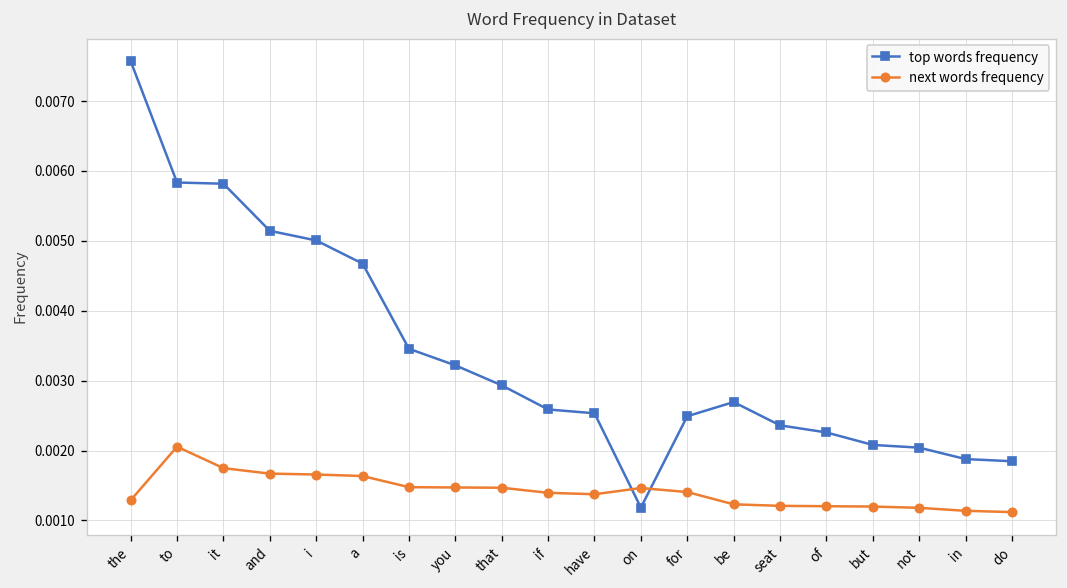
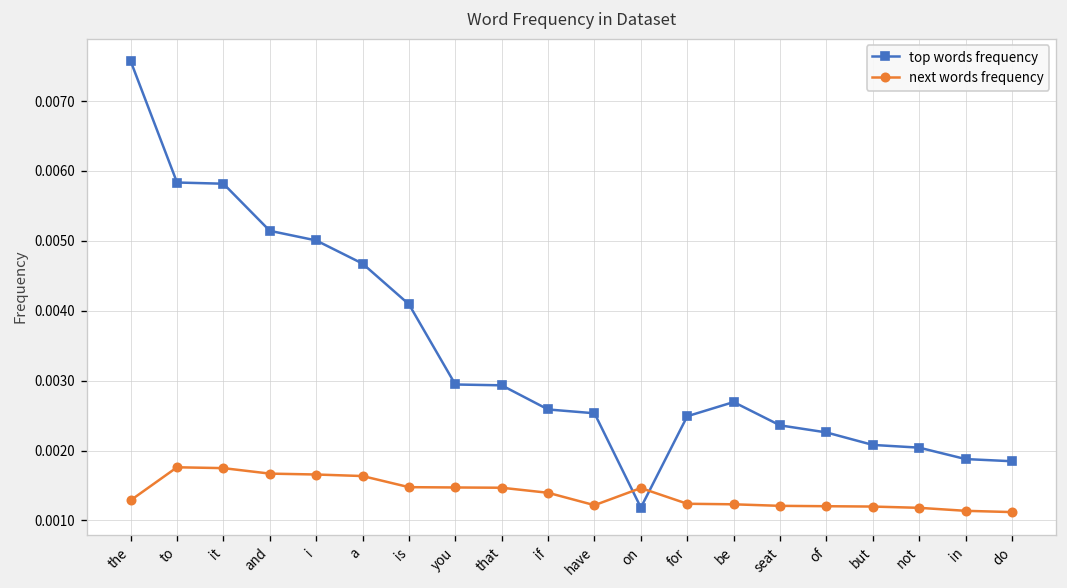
  {
    "top words frequency": {
      "the": 0.0076,
      "to": 0.0058,
      "it": 0.0058,
      "and": 0.0051,
      "i": 0.0050,
      "a": 0.0047,
-     "is": 0.0035,
-     "you": 0.0032,
+     "is": 0.0041,
+     "you": 0.0029,
      "that": 0.0029,
      "if": 0.0026,
      "have": 0.0025,
      "on": 0.0012,
      "for": 0.0025,
      "be": 0.0027,
      "seat": 0.0024,
      "of": 0.0023,
      "but": 0.0021,
      "not": 0.0020,
      "in": 0.0019,
      "do": 0.0018
    },
    "next words frequency": {
      "the": 0.0013,
-     "to": 0.0021,
+     "to": 0.0018,
      "it": 0.0017,
      "and": 0.0017,
      "i": 0.0017,
      "a": 0.0016,
      "is": 0.0015,
      "you": 0.0015,
      "that": 0.0015,
      "if": 0.0014,
-     "have": 0.0014,
+     "have": 0.0012,
      "on": 0.0015,
-     "for": 0.0014,
+     "for": 0.0012,
      "be": 0.0012,
      "seat": 0.0012,
      "of": 0.0012,
      "but": 0.0012,
      "not": 0.0012,
      "in": 0.0011,
      "do": 0.0011
    }
  }
